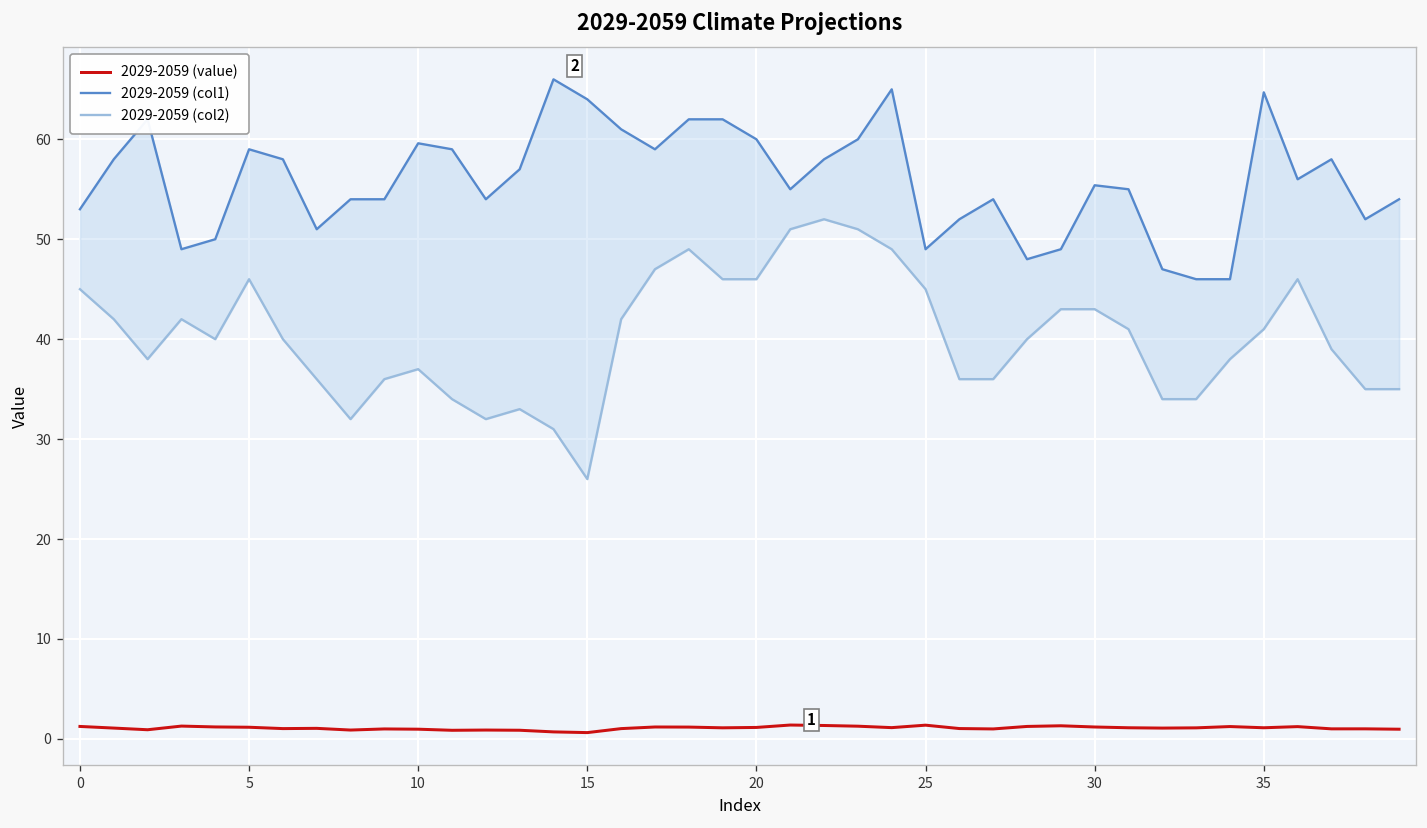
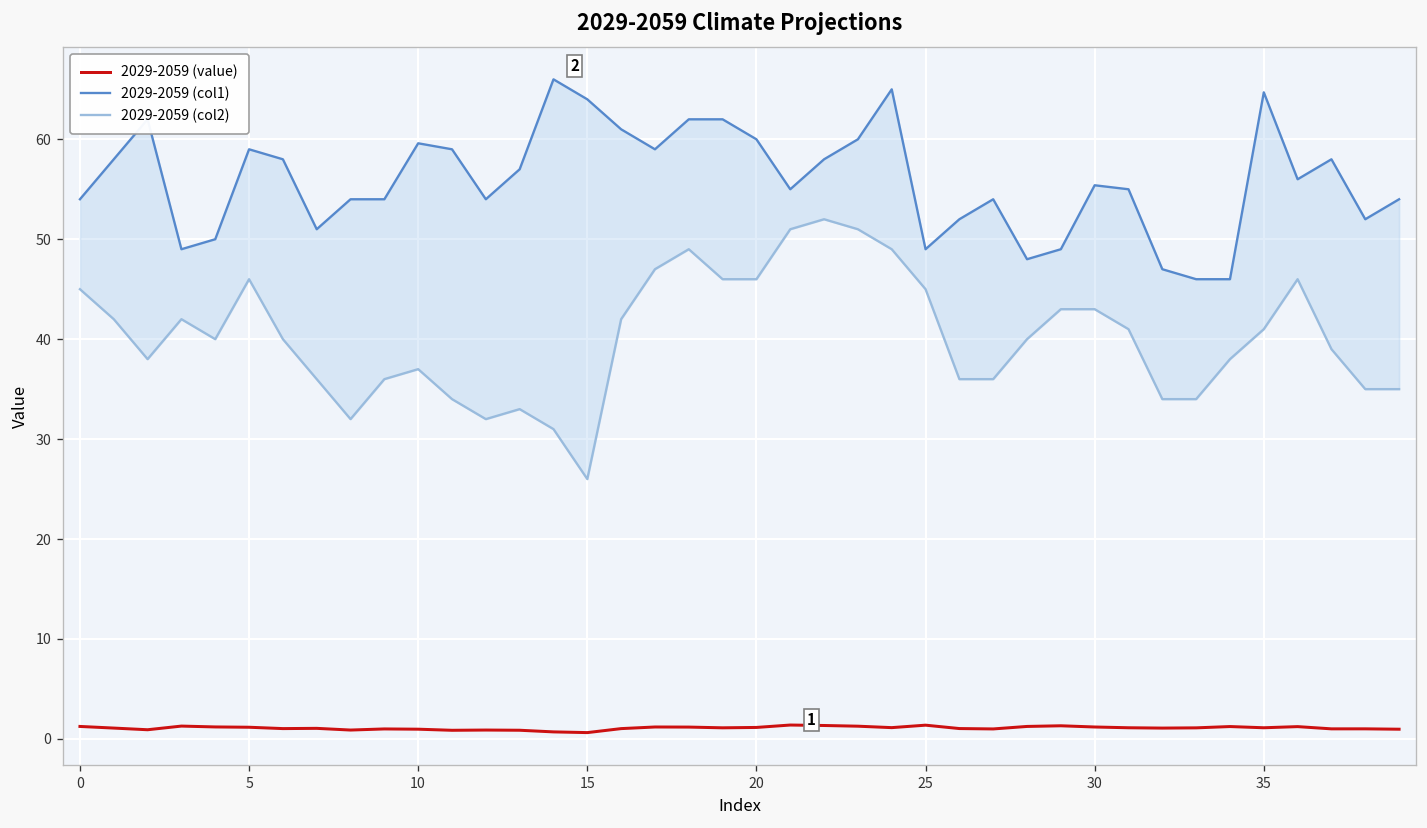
  {
    "2029-2059 (value)": {
      "0": 1,
      "5": 1,
      "10": 1,
      "15": 1,
      "20": 1,
      "25": 1,
      "30": 1,
      "35": 1
    },
    "2029-2059 (col1)": {
-     "0": 53,
+     "0": 54,
      "5": 59,
      "10": 60,
      "15": 64,
      "20": 60,
      "25": 49,
      "30": 55,
      "35": 65
    },
    "2029-2059 (col2)": {
      "0": 45,
      "5": 46,
      "10": 37,
      "15": 26,
      "20": 46,
      "25": 45,
      "30": 43,
      "35": 41
    }
  }
